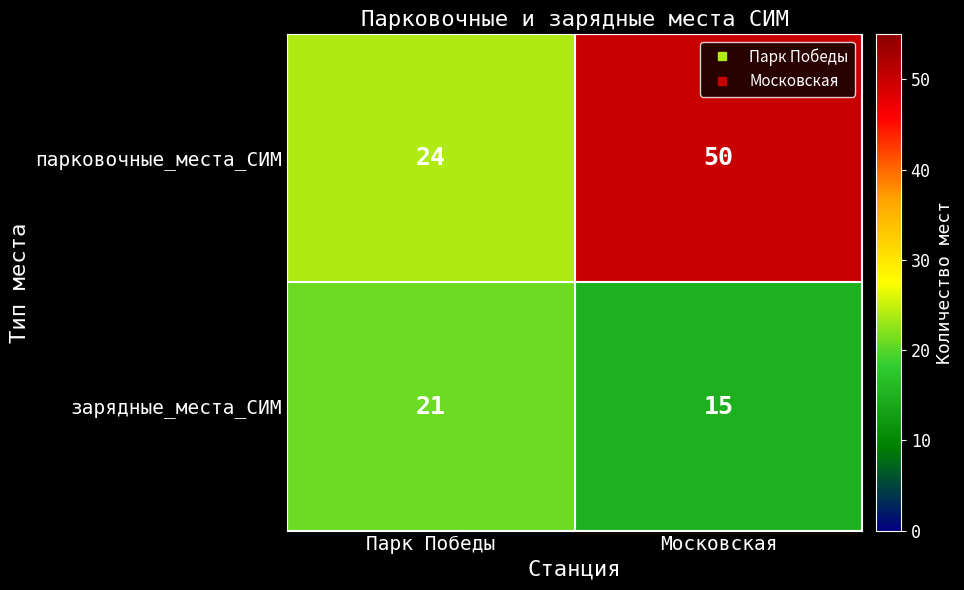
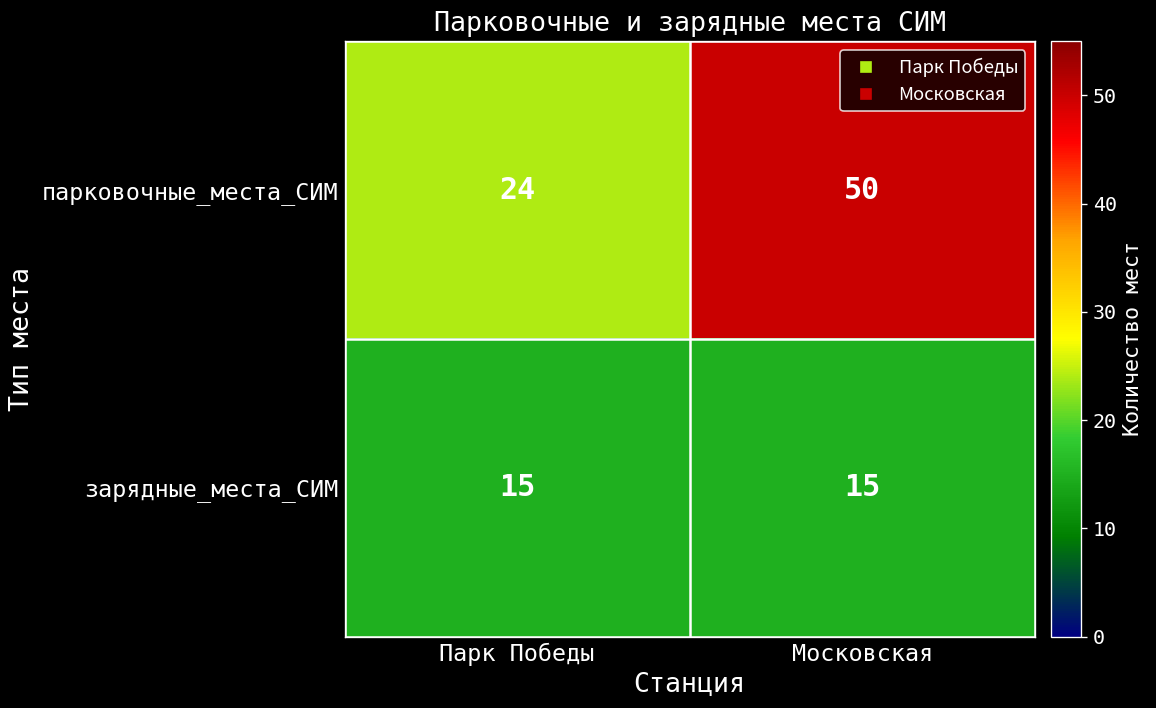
  {
    "парковочные_места_СИМ": {
      "Парк Победы": 24,
      "Московская": 50
    },
    "зарядные_места_СИМ": {
-     "Парк Победы": 21,
+     "Парк Победы": 15,
      "Московская": 15
    }
  }
